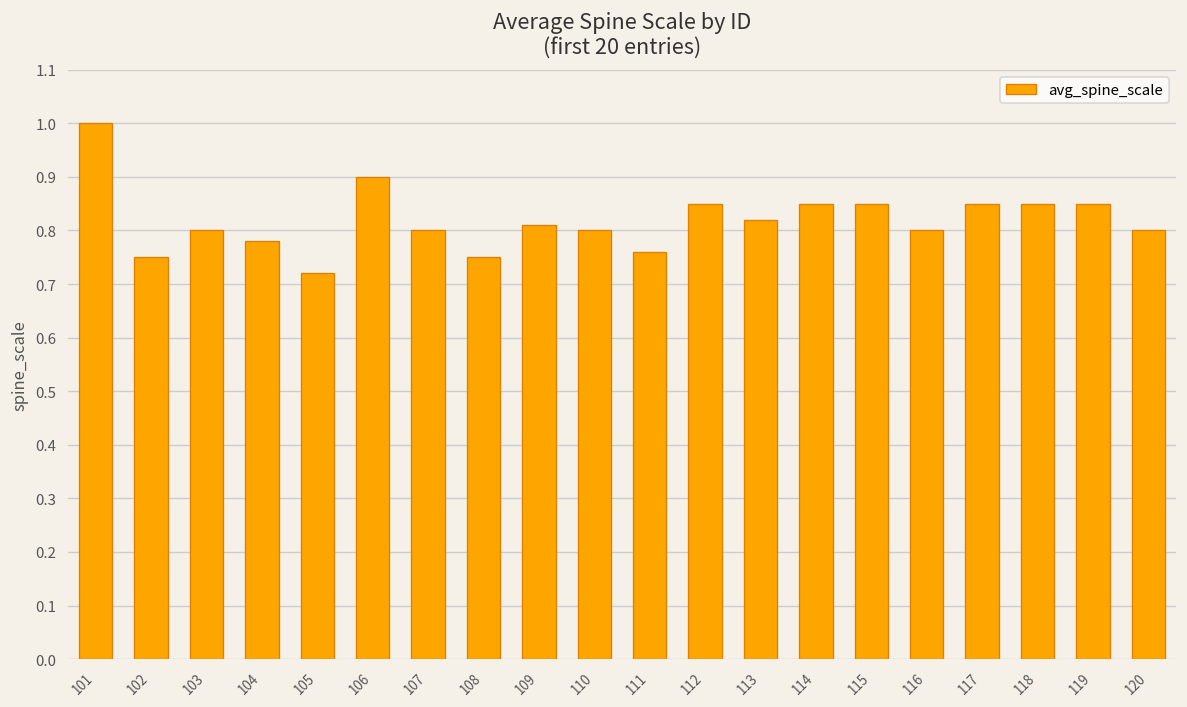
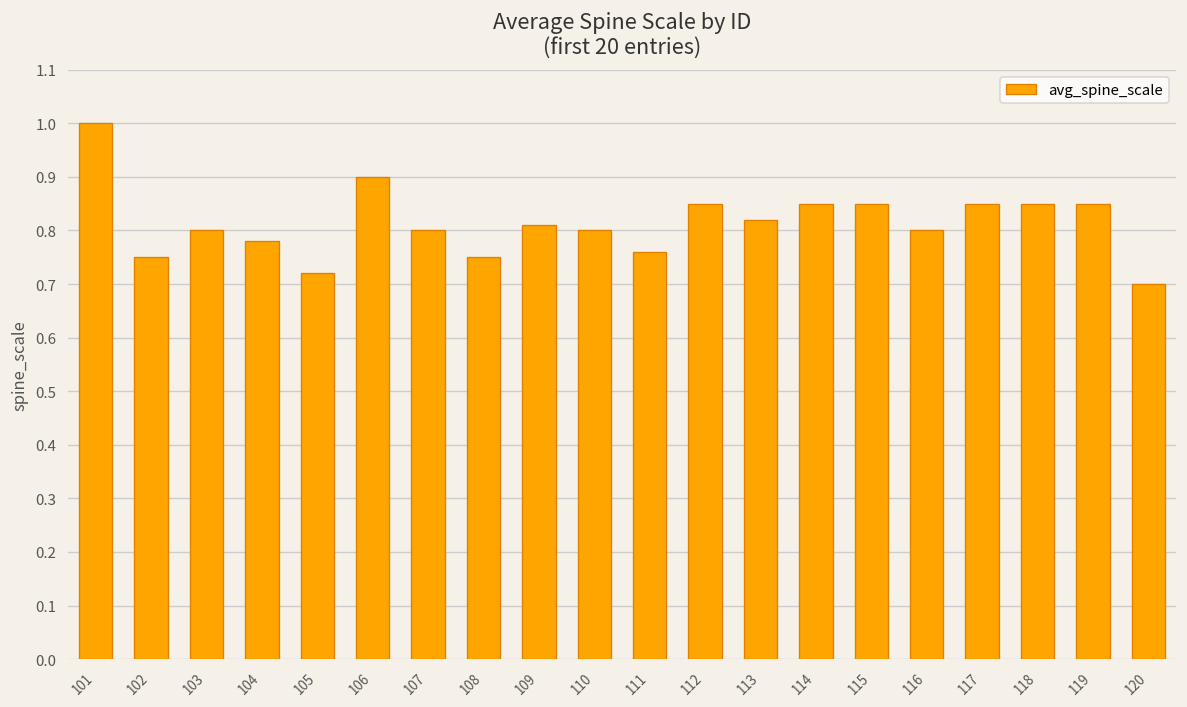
  {
    "101": 1.0,
    "102": 0.75,
    "103": 0.8,
    "104": 0.78,
    "105": 0.72,
    "106": 0.9,
    "107": 0.8,
    "108": 0.75,
    "109": 0.81,
    "110": 0.8,
    "111": 0.76,
    "112": 0.85,
    "113": 0.82,
    "114": 0.85,
    "115": 0.85,
    "116": 0.8,
    "117": 0.85,
    "118": 0.85,
    "119": 0.85,
-   "120": 0.8
+   "120": 0.7
  }
